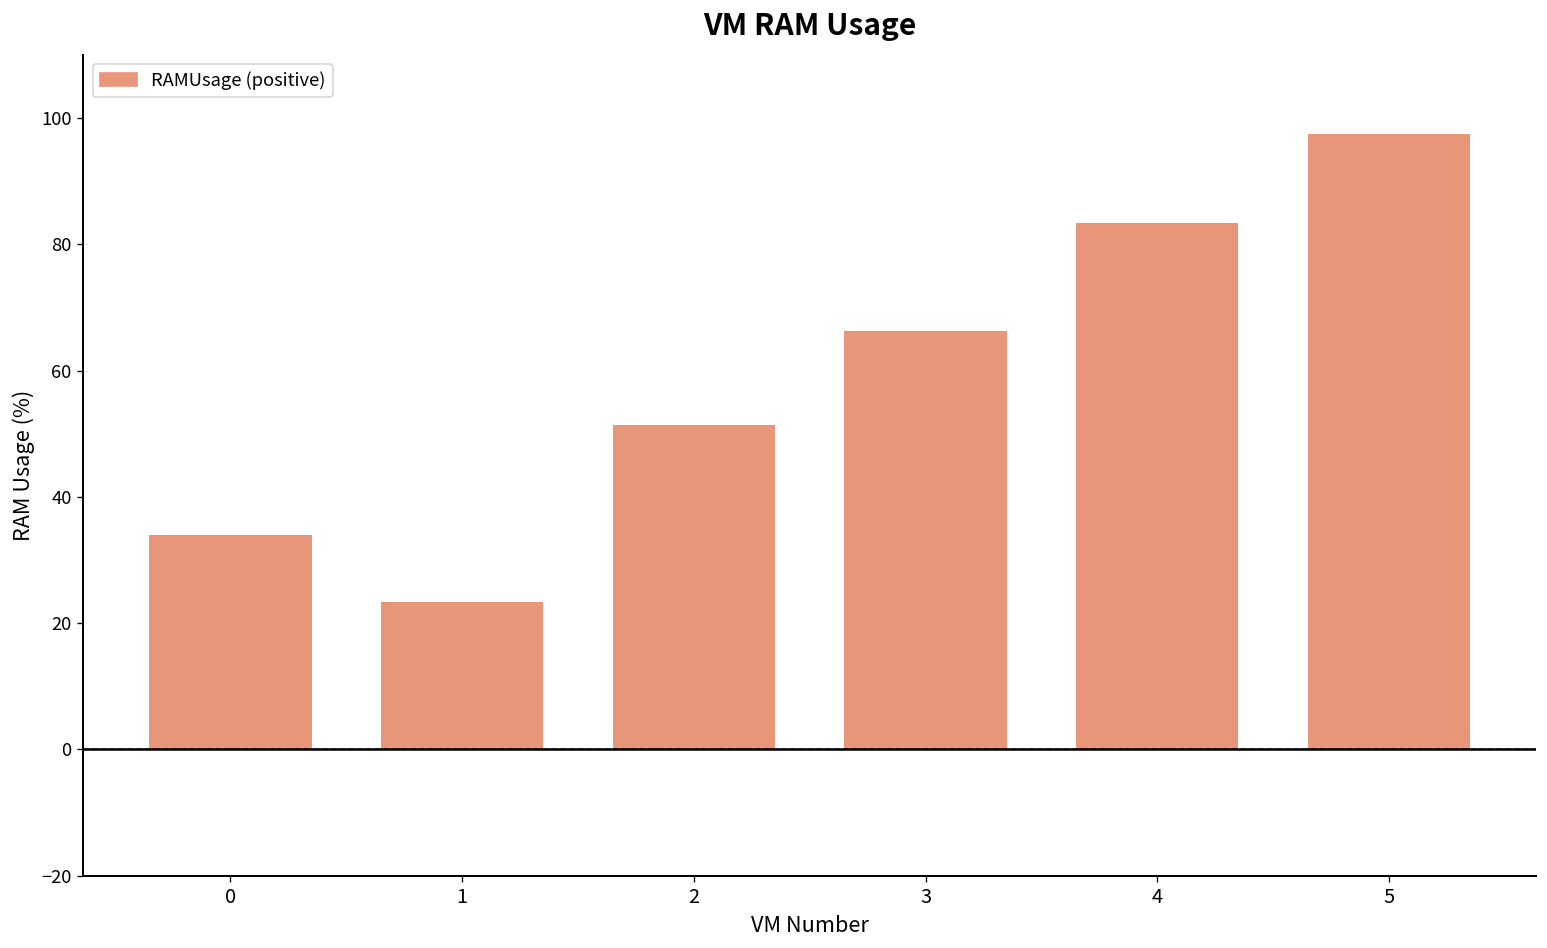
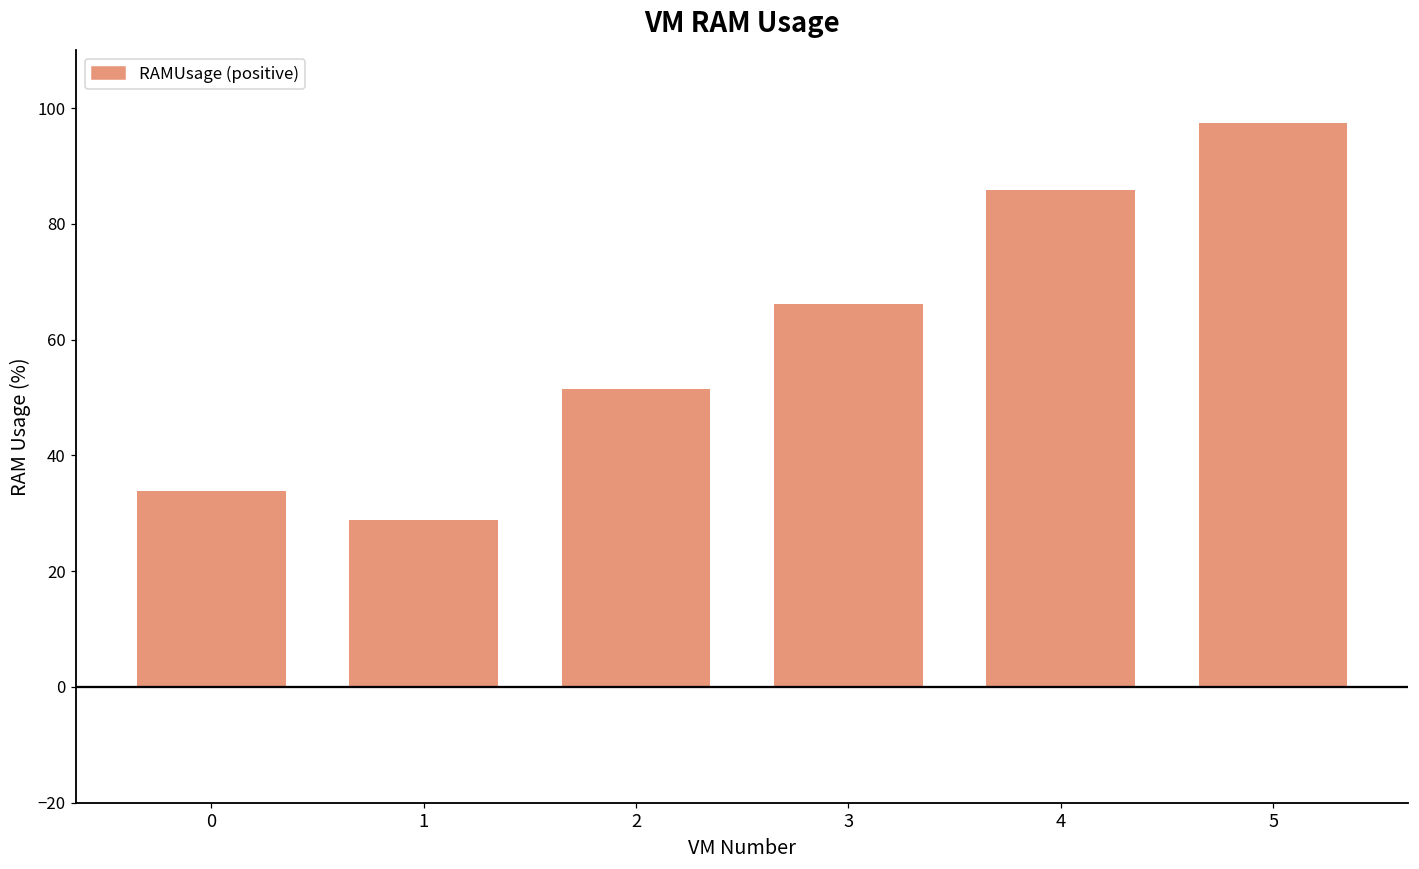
  {
    "0": 34,
-   "1": 23,
+   "1": 29,
    "2": 51,
    "3": 66,
-   "4": 83,
+   "4": 86,
    "5": 98
  }
